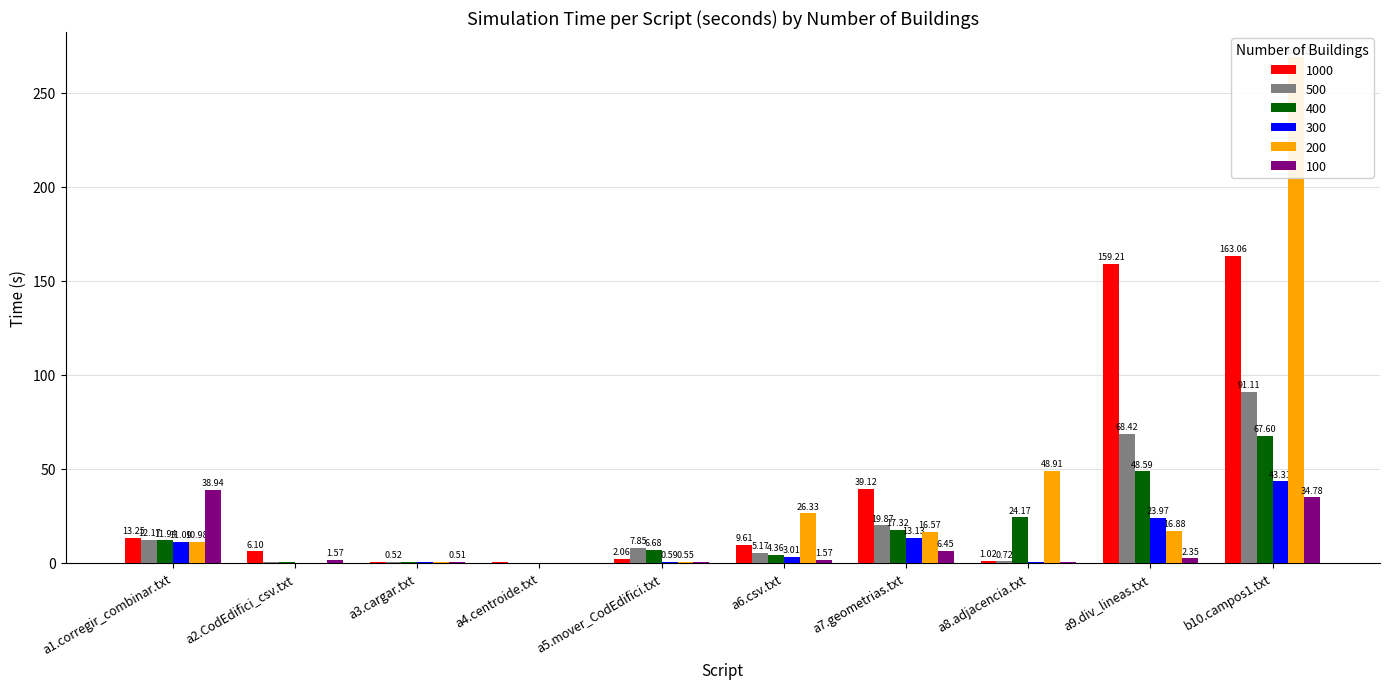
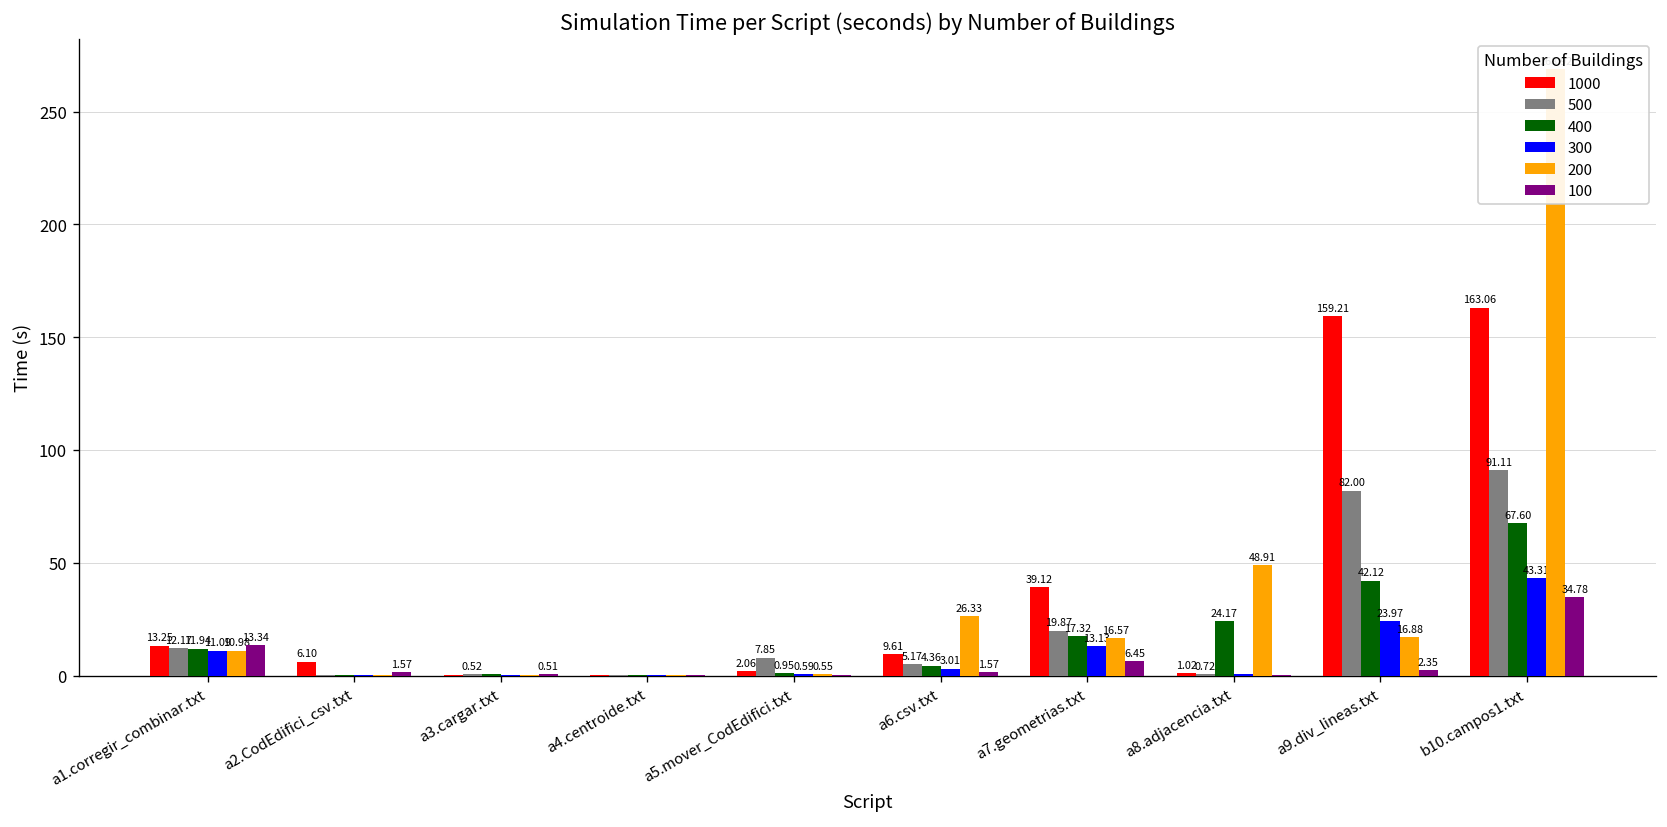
  {
    "1000": {
      "a2.CodEdifici_csv.txt": 6.10,
      "a5.mover_CodEdifici.txt": 2.06,
      "a6.csv.txt": 9.61,
      "a7.geometrias.txt": 39.12,
      "a8.adjacencia.txt": 1.02,
      "a9.div_lineas.txt": 159.21,
      "b10.campos1.txt": 163.06
    },
    "500": {
      "a3.cargar.txt": 0.52,
      "a5.mover_CodEdifici.txt": 7.85,
      "a6.csv.txt": 5.17,
      "a7.geometrias.txt": 19.87,
      "a8.adjacencia.txt": 0.72,
-     "a9.div_lineas.txt": 68.42,
+     "a9.div_lineas.txt": 82.00,
      "b10.campos1.txt": 91.11
    },
    "400": {
-     "a5.mover_CodEdifici.txt": 6.68,
+     "a5.mover_CodEdifici.txt": 0.95,
      "a6.csv.txt": 4.36,
      "a7.geometrias.txt": 17.32,
      "a8.adjacencia.txt": 24.17,
-     "a9.div_lineas.txt": 48.59,
+     "a9.div_lineas.txt": 42.12,
      "b10.campos1.txt": 67.60
    },
    "300": {
      "a5.mover_CodEdifici.txt": 0.59,
      "a6.csv.txt": 3.01,
      "a7.geometrias.txt": 13.13,
      "a9.div_lineas.txt": 23.97,
      "b10.campos1.txt": 43.31
    },
    "200": {
      "a5.mover_CodEdifici.txt": 0.55,
      "a6.csv.txt": 26.33,
      "a7.geometrias.txt": 16.57,
      "a8.adjacencia.txt": 48.91,
      "a9.div_lineas.txt": 16.88
    },
    "100": {
-     "a1.corregir_combinar.txt": 38.94,
+     "a1.corregir_combinar.txt": 13.34,
      "a2.CodEdifici_csv.txt": 1.57,
      "a3.cargar.txt": 0.51,
      "a6.csv.txt": 1.57,
      "a7.geometrias.txt": 6.45,
      "a9.div_lineas.txt": 2.35,
      "b10.campos1.txt": 34.78
    }
  }
